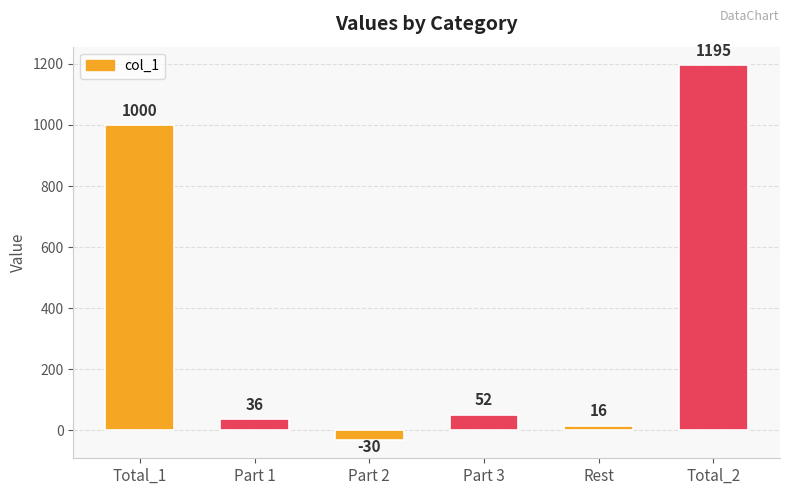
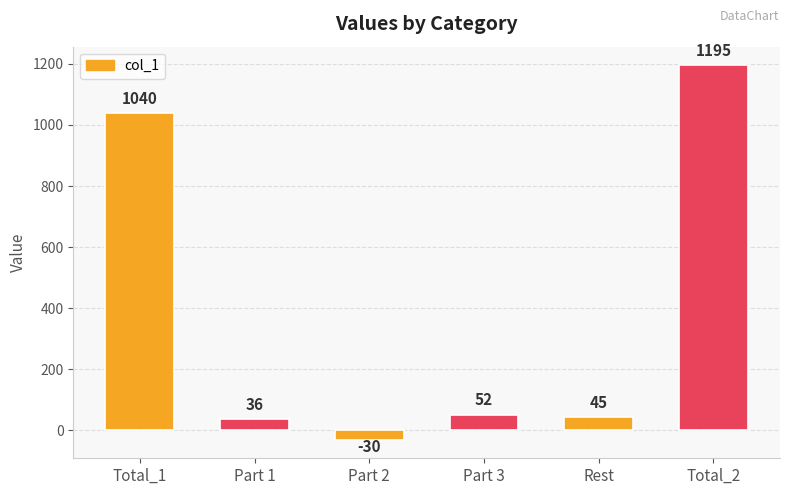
  {
-   "Total_1": 1000,
+   "Total_1": 1040,
    "Part 1": 36,
    "Part 2": -30,
    "Part 3": 52,
-   "Rest": 16,
+   "Rest": 45,
    "Total_2": 1195
  }
